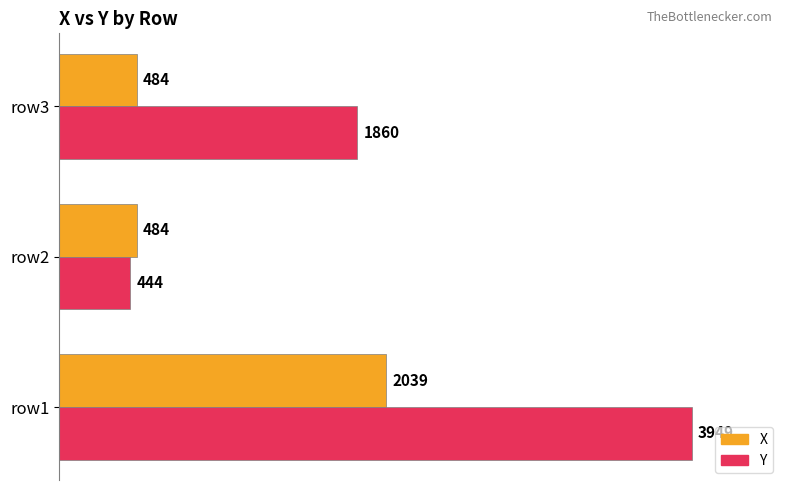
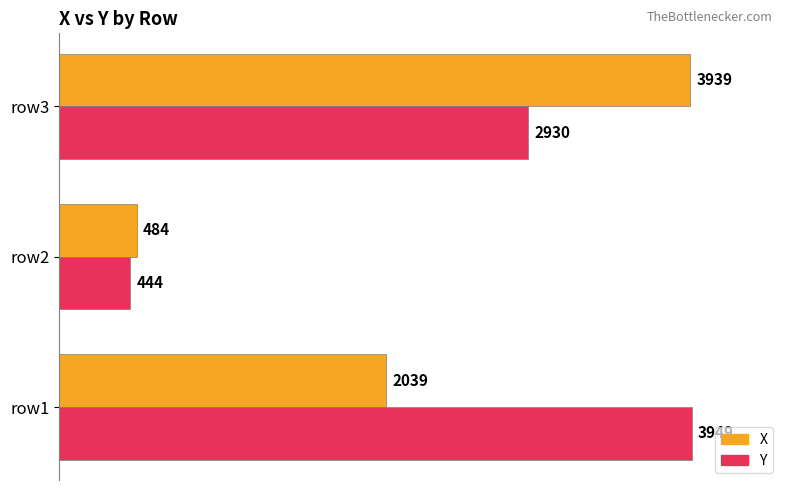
  {
    "X": {
-     "row3": 484,
+     "row3": 3939,
      "row2": 484,
      "row1": 2039
    },
    "Y": {
-     "row3": 1860,
+     "row3": 2930,
      "row2": 444
    }
  }
